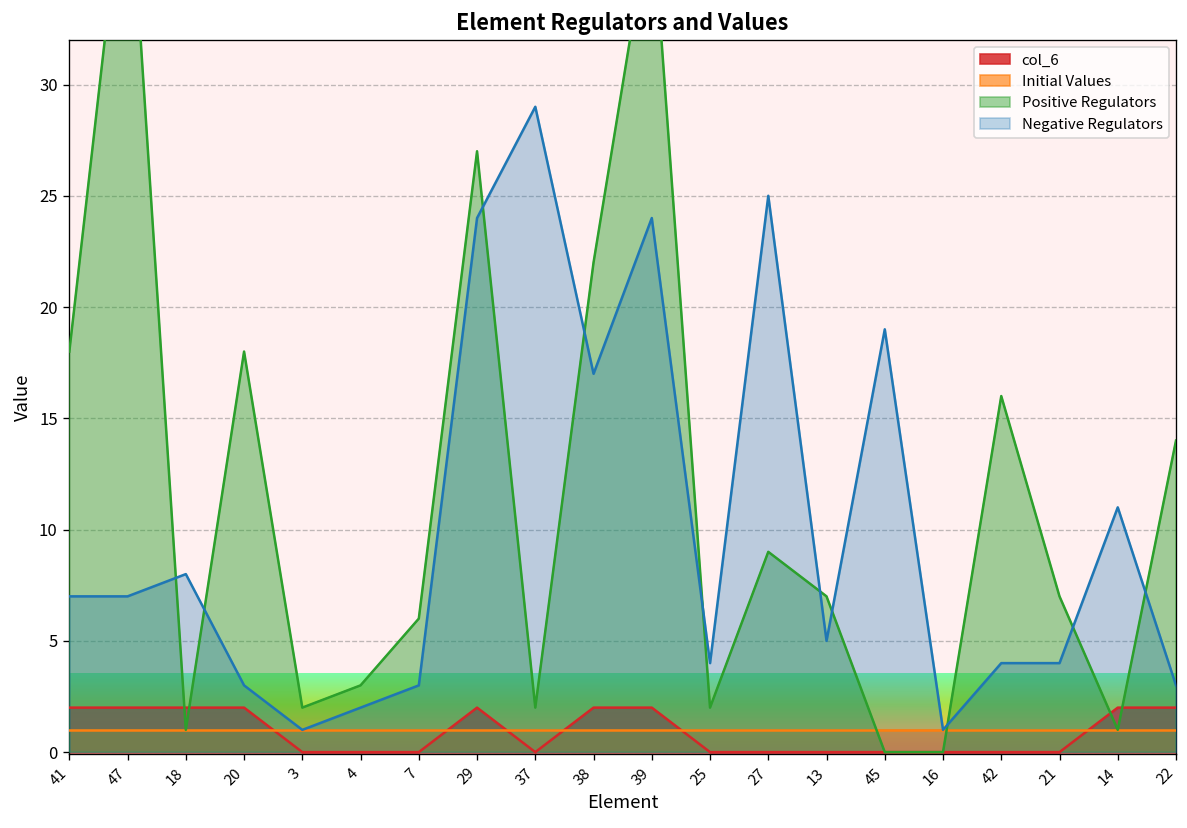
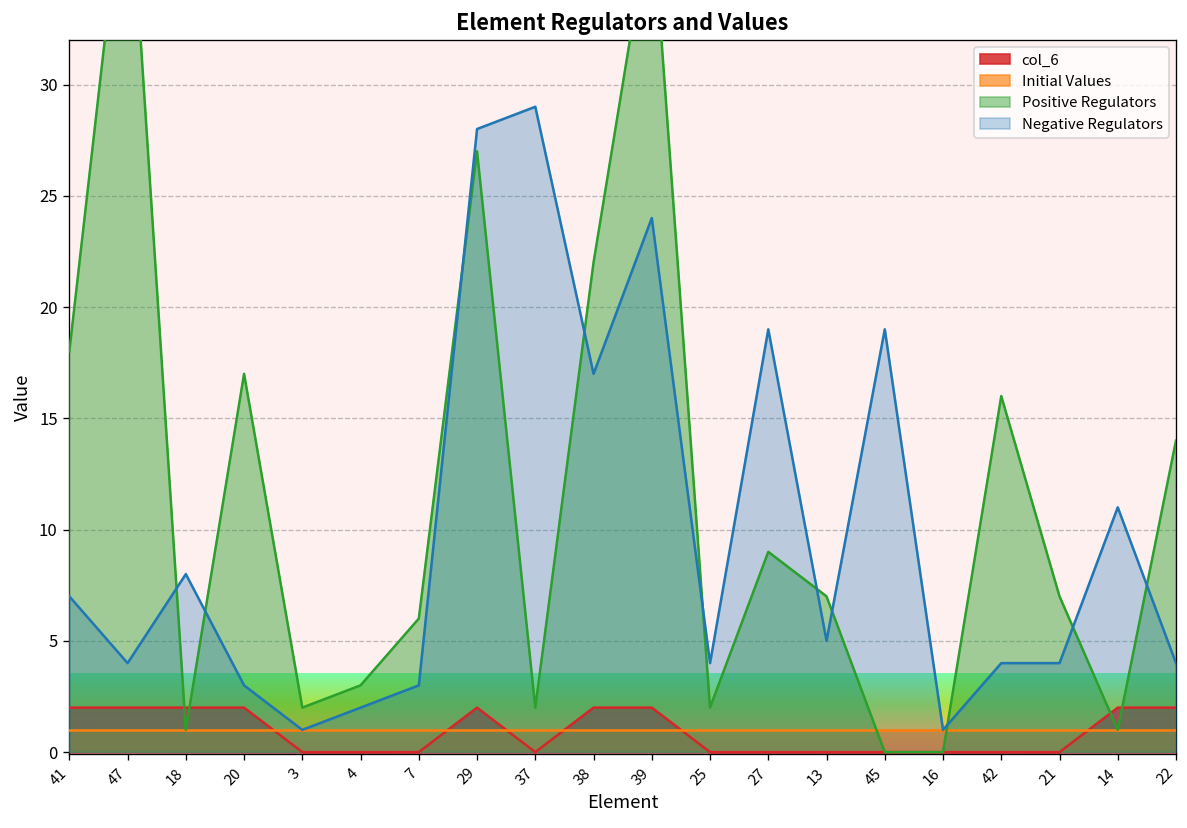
  {
    "col_6": {
      "41": 2,
      "47": 2,
      "18": 2,
      "20": 2,
      "3": 0,
      "4": 0,
      "7": 0,
      "29": 2,
      "37": 0,
      "38": 2,
      "39": 2,
      "25": 0,
      "27": 0,
      "13": 0,
      "42": 0,
      "21": 0,
      "14": 2,
      "22": 2
    },
    "Initial Values": {
      "41": 1,
      "47": 1,
      "20": 1,
      "4": 1,
      "7": 1,
      "29": 1,
      "37": 1,
      "38": 1,
      "39": 1,
      "25": 1,
      "27": 1,
      "13": 1,
      "45": 1,
      "42": 1,
      "21": 1,
      "22": 1
    },
    "Positive Regulators": {
      "41": 18,
-     "20": 18,
+     "20": 17,
      "3": 2,
      "4": 3,
      "7": 6,
      "29": 27,
      "37": 2,
      "38": 22,
      "25": 2,
      "27": 9,
      "13": 7,
      "42": 16,
      "21": 7,
      "22": 14
    },
    "Negative Regulators": {
      "41": 7,
-     "47": 7,
+     "47": 4,
      "18": 8,
      "20": 3,
      "4": 2,
      "7": 3,
-     "29": 24,
+     "29": 28,
      "37": 29,
      "38": 17,
      "39": 24,
      "25": 4,
-     "27": 25,
+     "27": 19,
      "13": 5,
      "45": 19,
      "42": 4,
      "21": 4,
      "14": 11,
-     "22": 3
+     "22": 4
    }
  }
